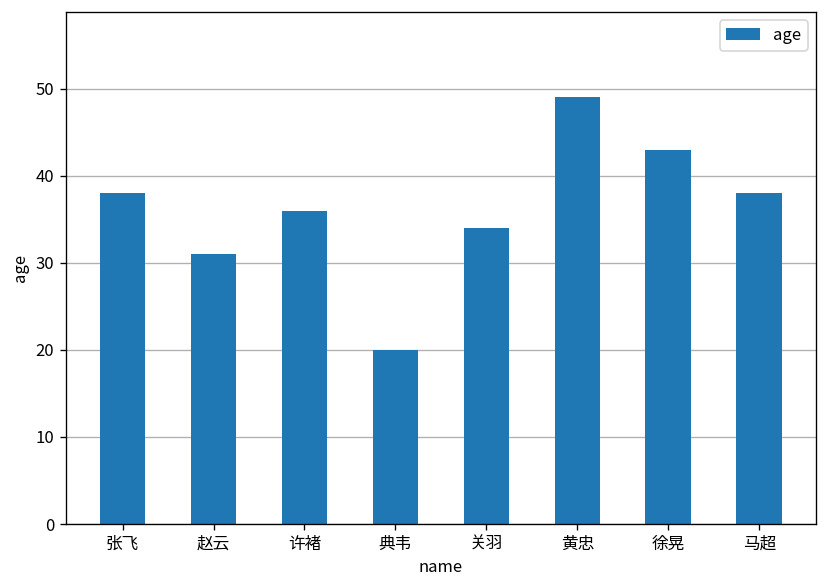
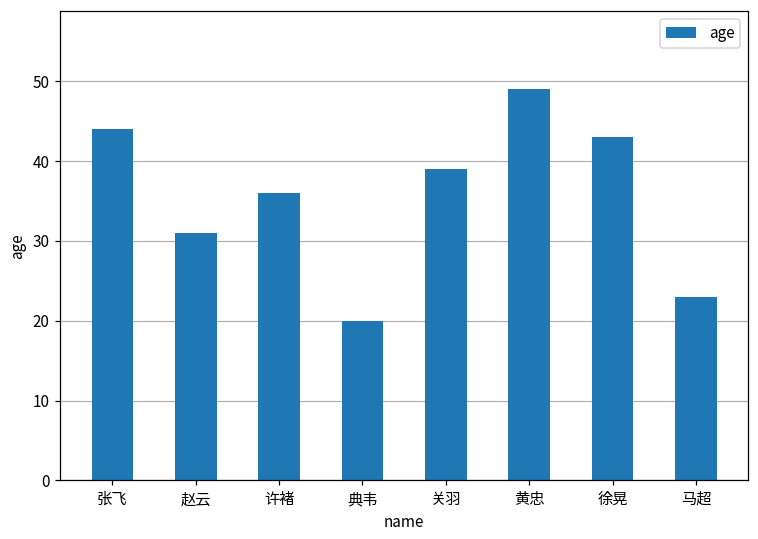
  {
-   "张飞": 38,
+   "张飞": 44,
    "赵云": 31,
    "许褚": 36,
    "典韦": 20,
-   "关羽": 34,
+   "关羽": 39,
    "黄忠": 49,
    "徐晃": 43,
-   "马超": 38
+   "马超": 23
  }
